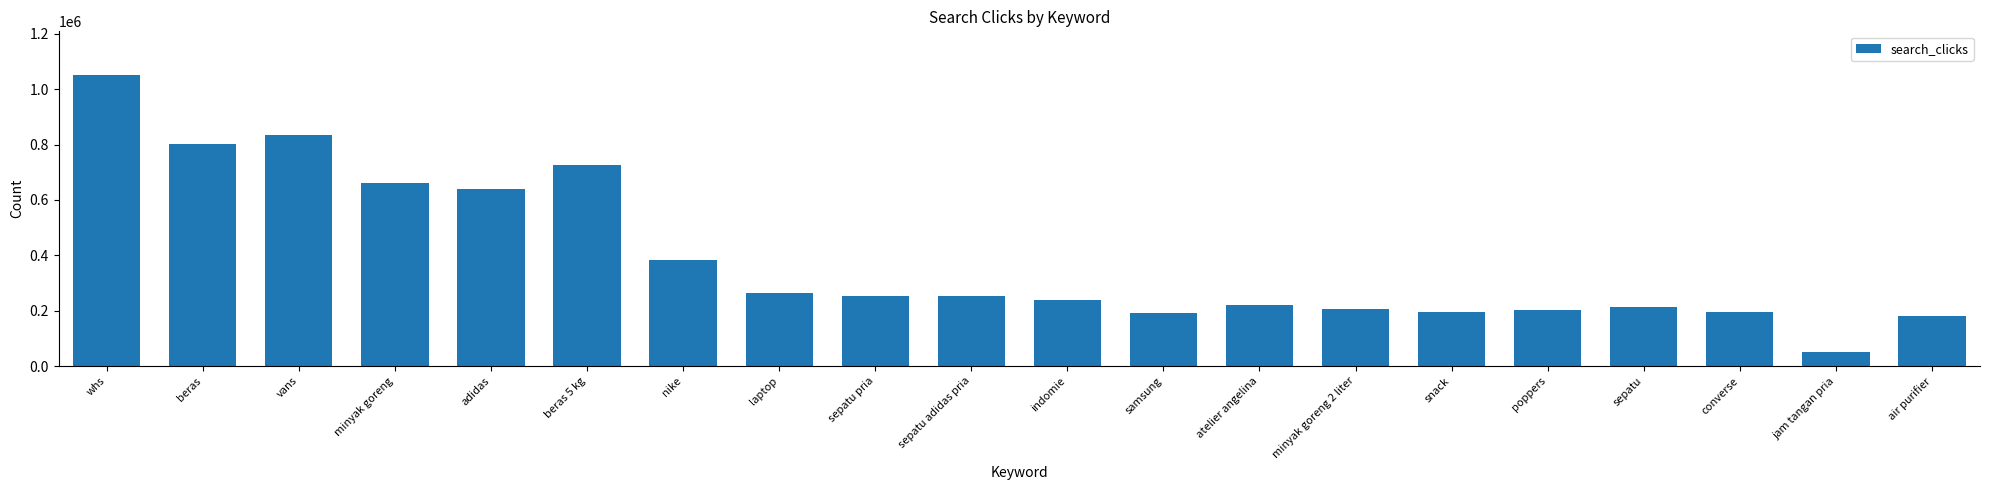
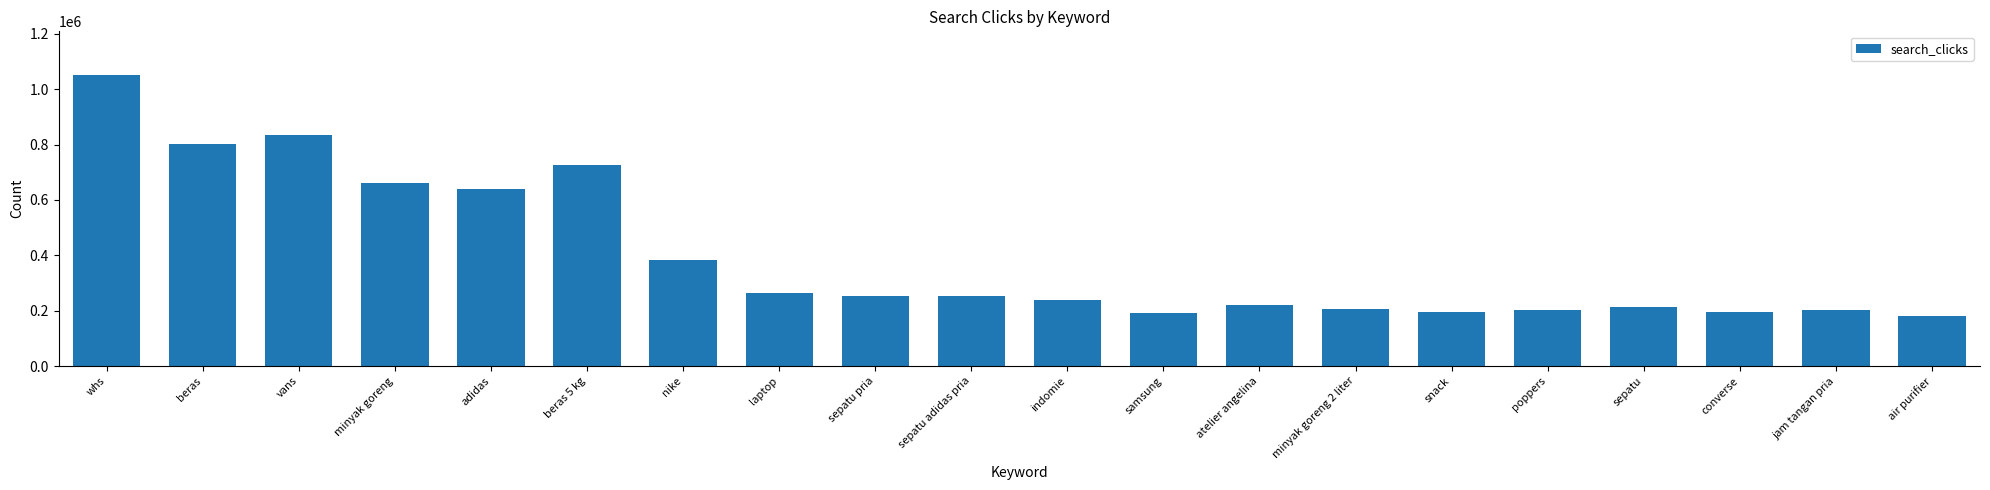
  {
    "whs": 1050000,
    "beras": 800000,
    "vans": 830000,
    "minyak goreng": 660000,
    "adidas": 640000,
    "beras 5 kg": 720000,
    "nike": 380000,
    "laptop": 260000,
    "sepatu pria": 250000,
    "sepatu adidas pria": 250000,
    "indomie": 240000,
    "samsung": 190000,
    "atelier angelina": 220000,
    "minyak goreng 2 liter": 200000,
    "snack": 190000,
    "poppers": 200000,
    "sepatu": 210000,
    "converse": 200000,
-   "jam tangan pria": 50000,
+   "jam tangan pria": 200000,
    "air purifier": 180000
  }
